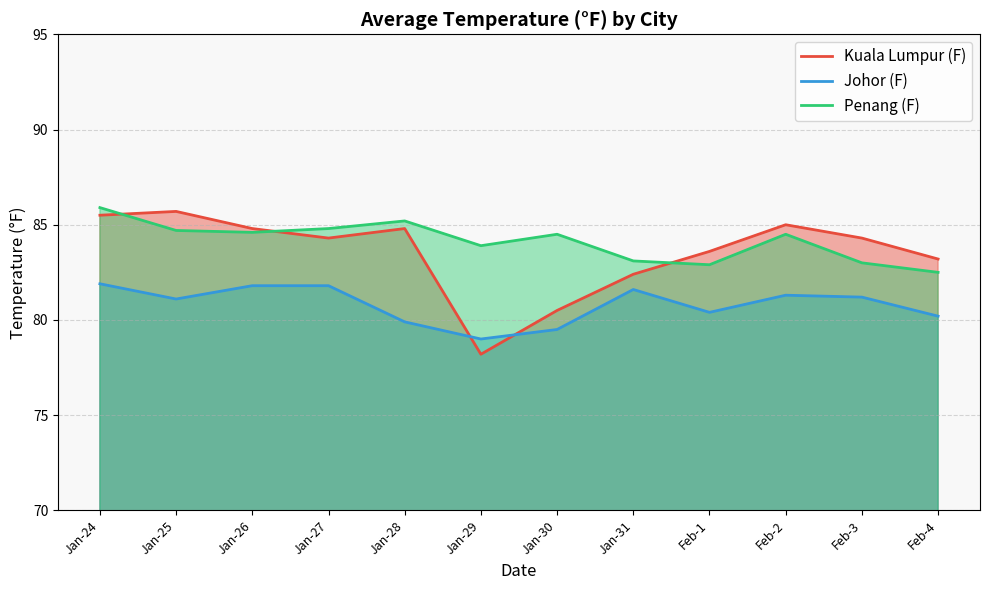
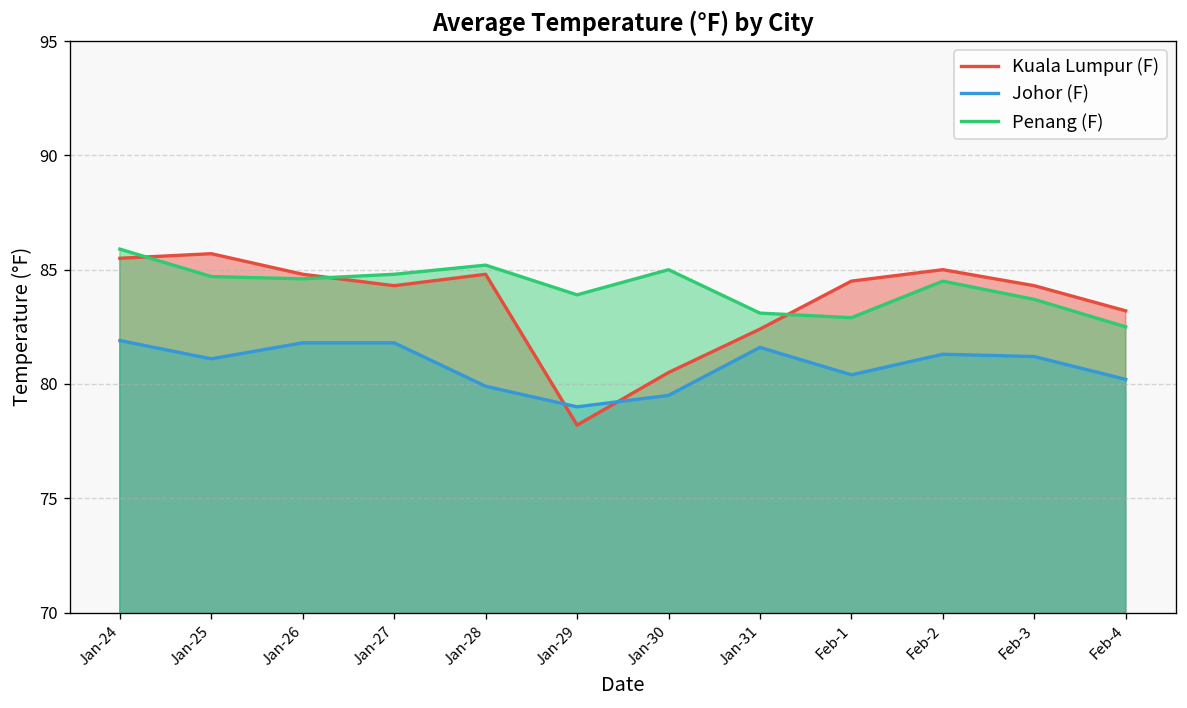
  {
    "Kuala Lumpur (F)": {
      "Jan-24": 85.5,
      "Jan-25": 85.7,
      "Jan-26": 84.8,
      "Jan-27": 84.3,
      "Jan-28": 84.8,
      "Jan-29": 78.2,
      "Jan-30": 80.5,
      "Jan-31": 82.4,
-     "Feb-1": 83.6,
+     "Feb-1": 84.5,
      "Feb-2": 85.0,
      "Feb-3": 84.3,
      "Feb-4": 83.2
    },
    "Johor (F)": {
      "Jan-24": 81.9,
      "Jan-25": 81.1,
      "Jan-26": 81.8,
      "Jan-27": 81.8,
      "Jan-28": 79.9,
      "Jan-29": 79.0,
      "Jan-30": 79.5,
      "Jan-31": 81.6,
      "Feb-1": 80.4,
      "Feb-2": 81.3,
      "Feb-3": 81.2,
      "Feb-4": 80.2
    },
    "Penang (F)": {
      "Jan-24": 85.9,
      "Jan-25": 84.7,
      "Jan-26": 84.6,
      "Jan-27": 84.8,
      "Jan-28": 85.2,
      "Jan-29": 83.9,
-     "Jan-30": 84.5,
+     "Jan-30": 85.0,
      "Jan-31": 83.1,
      "Feb-1": 82.9,
      "Feb-2": 84.5,
-     "Feb-3": 83.0,
+     "Feb-3": 83.7,
      "Feb-4": 82.5
    }
  }
